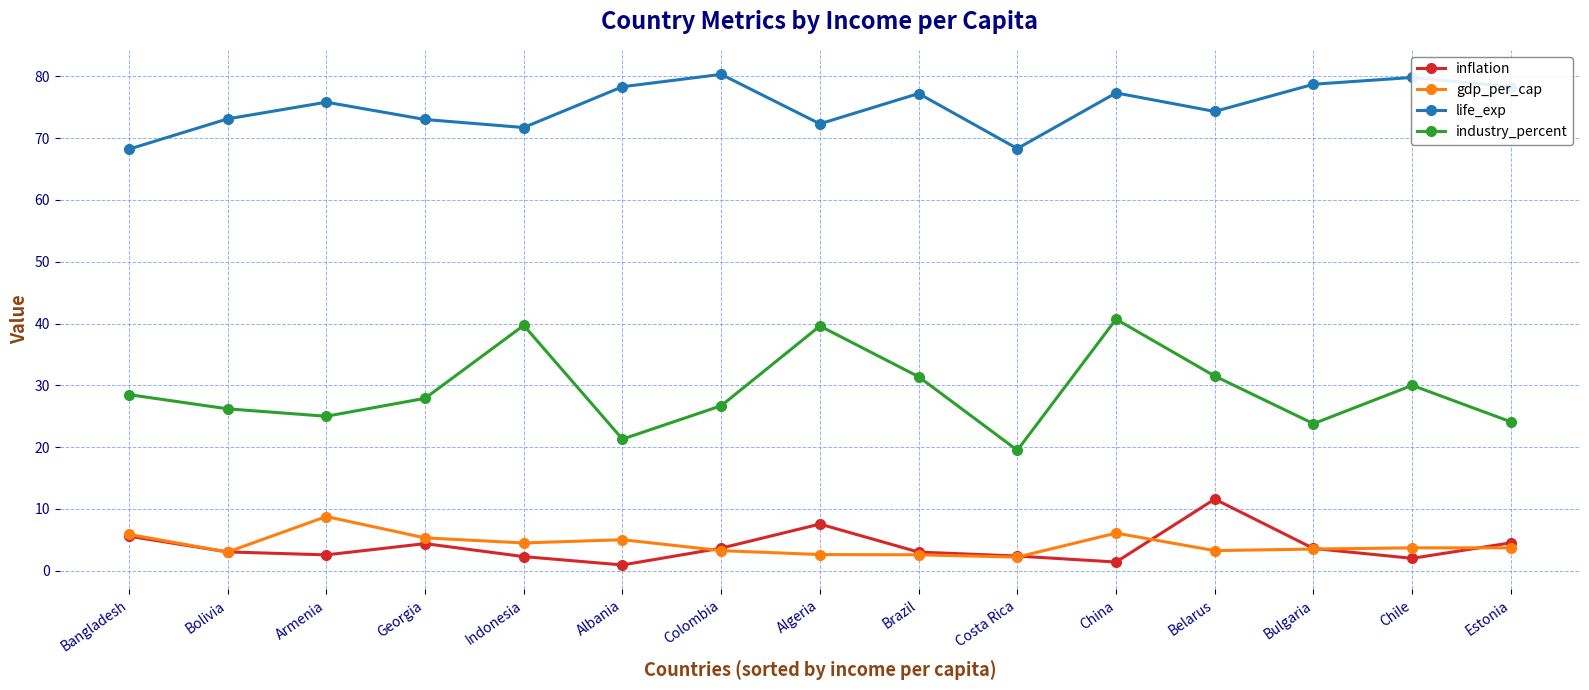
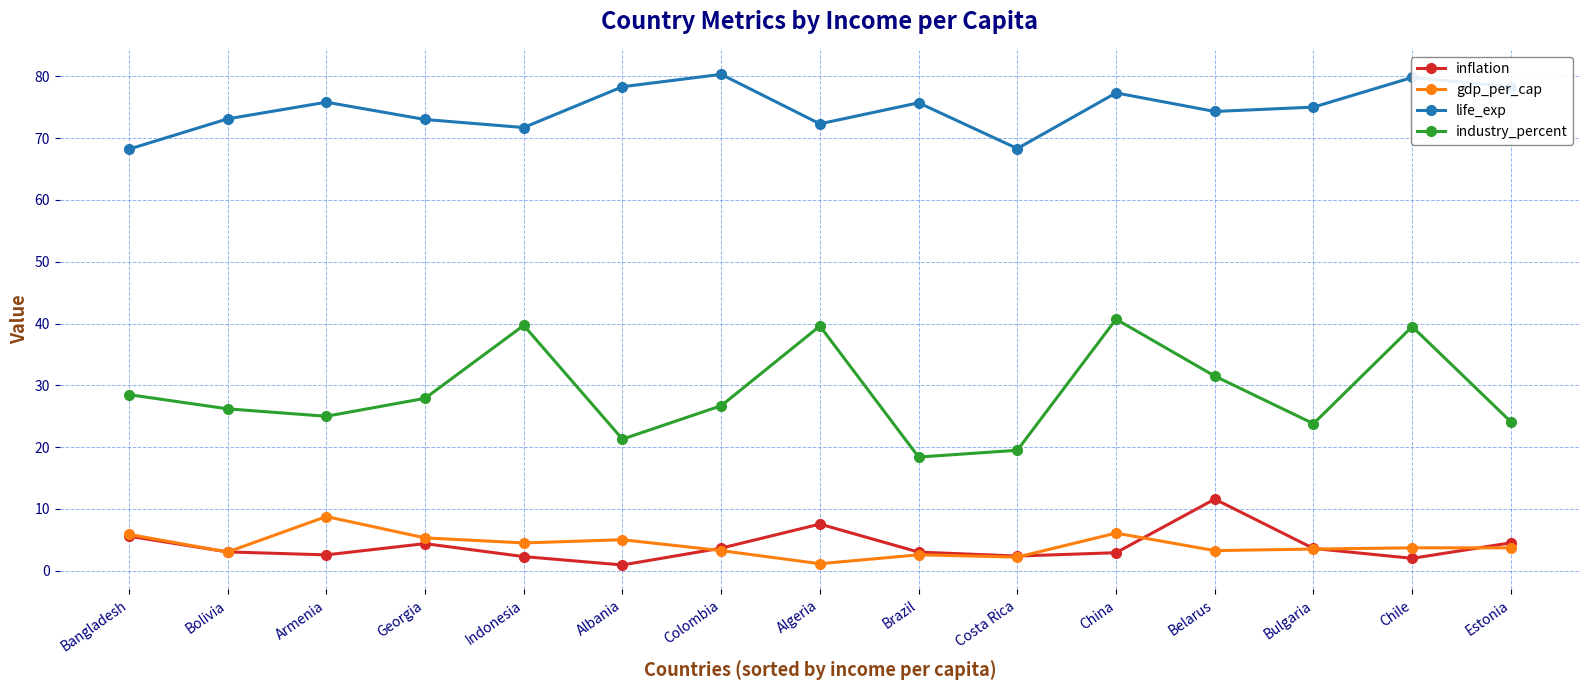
  {
    "inflation": {
      "Armenia": 3,
      "Georgia": 4,
      "Indonesia": 2,
      "Albania": 1,
      "Algeria": 8,
      "Brazil": 3,
-     "China": 1,
+     "China": 3,
      "Belarus": 12,
      "Chile": 2,
      "Estonia": 5
    },
    "gdp_per_cap": {
      "Armenia": 9,
      "Georgia": 5,
      "Indonesia": 5,
      "Albania": 5,
-     "Algeria": 3,
+     "Algeria": 1,
      "Brazil": 3,
      "China": 6,
      "Belarus": 3,
      "Chile": 4,
      "Estonia": 4
    },
    "life_exp": {
      "Bangladesh": 68,
      "Bolivia": 73,
      "Armenia": 76,
      "Georgia": 73,
      "Indonesia": 72,
      "Albania": 78,
      "Colombia": 80,
      "Algeria": 72,
-     "Brazil": 77,
+     "Brazil": 76,
      "Costa Rica": 68,
      "China": 77,
      "Belarus": 74,
-     "Bulgaria": 79
+     "Bulgaria": 75
    },
    "industry_percent": {
      "Bangladesh": 29,
      "Bolivia": 26,
      "Armenia": 25,
      "Georgia": 28,
      "Indonesia": 40,
      "Albania": 21,
      "Colombia": 27,
      "Algeria": 40,
-     "Brazil": 31,
+     "Brazil": 18,
      "Costa Rica": 20,
      "China": 41,
      "Belarus": 32,
      "Bulgaria": 24,
-     "Chile": 30,
+     "Chile": 40,
      "Estonia": 24
    }
  }
